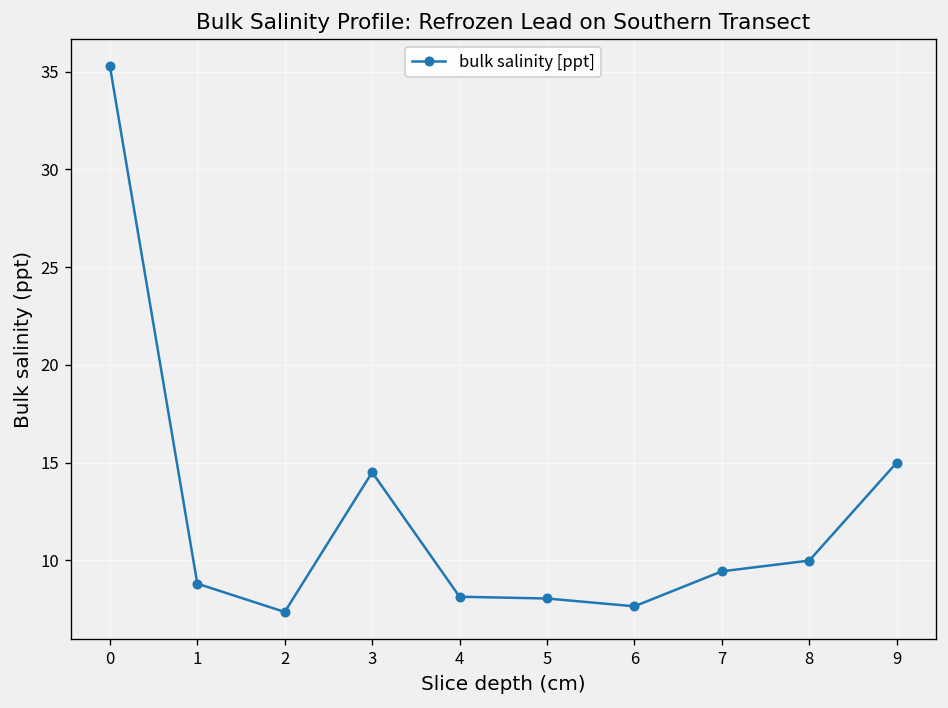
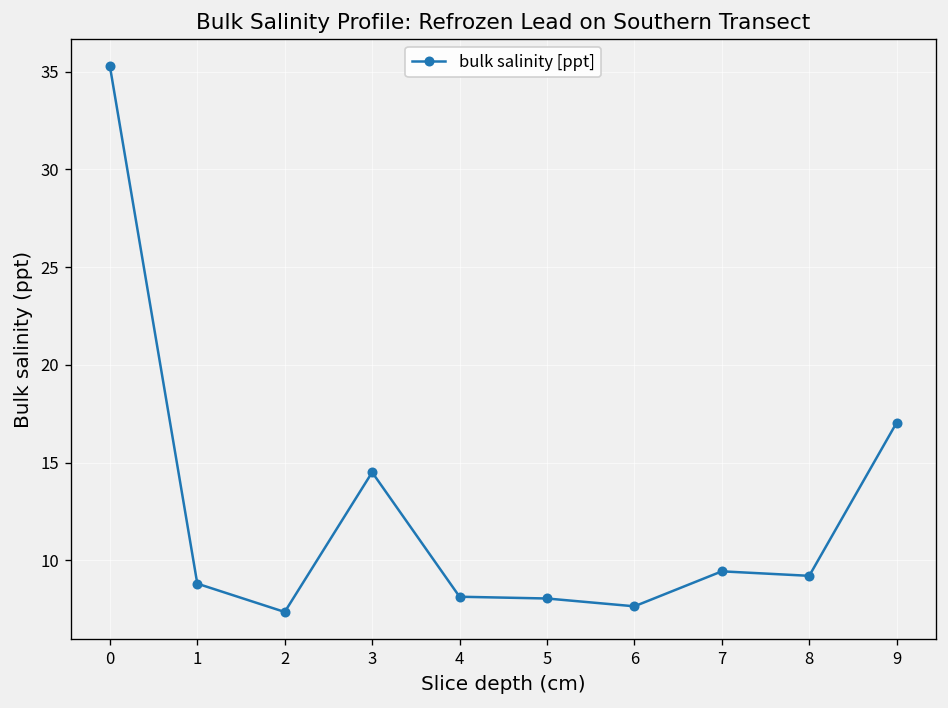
  {
    "0": 35.3,
    "1": 8.8,
    "2": 7.4,
    "3": 14.5,
    "4": 8.1,
    "5": 8.0,
    "6": 7.6,
    "7": 9.4,
-   "8": 10.0,
-   "9": 15.0
+   "8": 9.2,
+   "9": 17.0
  }
